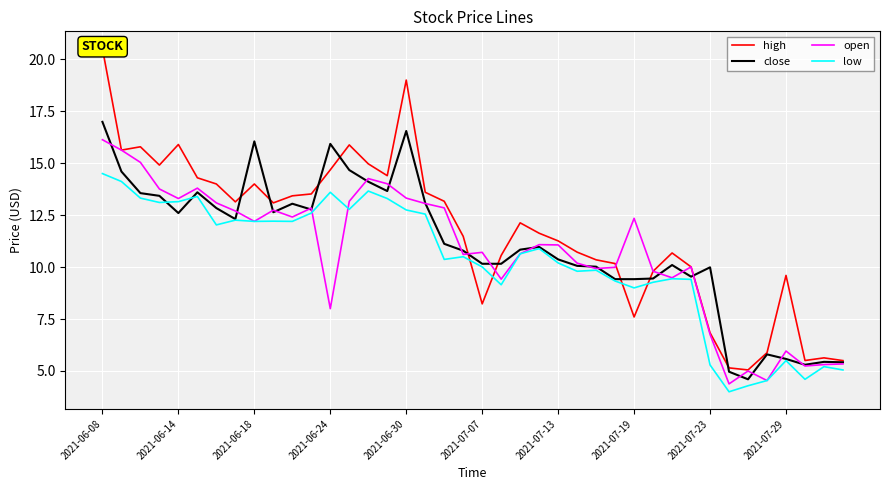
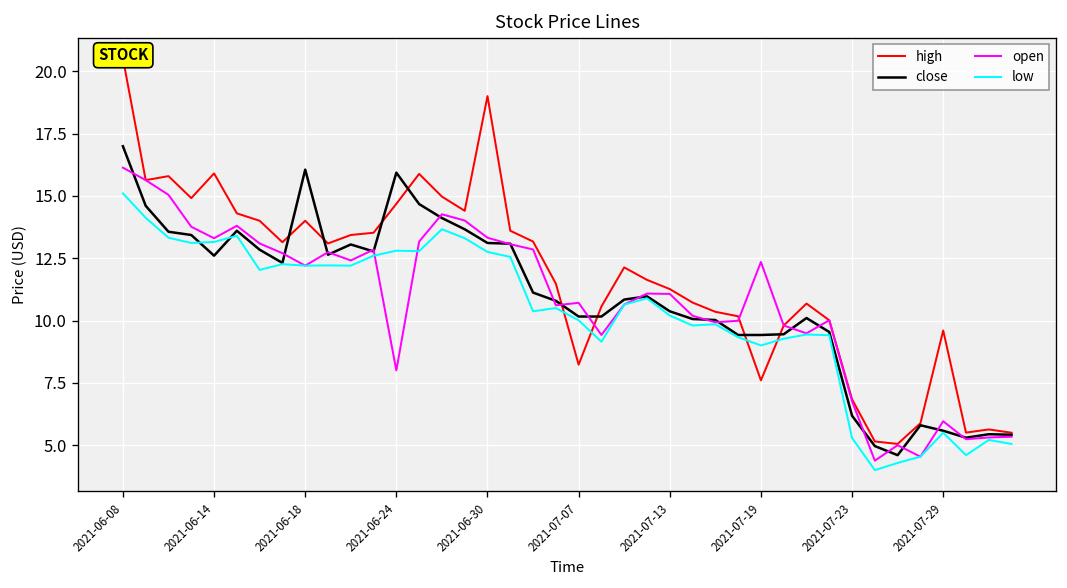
  {
    "high": {
      "2021-06-14": 15.9,
      "2021-06-18": 14.0,
      "2021-06-24": 14.7,
      "2021-06-30": 19.0,
      "2021-07-07": 8.2,
      "2021-07-13": 11.3,
      "2021-07-19": 7.6,
      "2021-07-29": 9.6
    },
    "close": {
      "2021-06-08": 17.0,
      "2021-06-14": 12.6,
      "2021-06-18": 16.1,
      "2021-06-24": 15.9,
-     "2021-06-30": 16.6,
+     "2021-06-30": 13.1,
      "2021-07-07": 10.2,
      "2021-07-13": 10.4,
      "2021-07-19": 9.4,
-     "2021-07-23": 10.0
+     "2021-07-23": 6.2
    },
    "open": {
      "2021-06-08": 16.1,
      "2021-06-14": 13.3,
      "2021-06-24": 8.0,
      "2021-06-30": 13.3,
      "2021-07-07": 10.7,
      "2021-07-13": 11.1,
      "2021-07-19": 12.3,
      "2021-07-29": 6.0
    },
    "low": {
-     "2021-06-08": 14.5,
+     "2021-06-08": 15.1,
      "2021-06-14": 13.2,
-     "2021-06-24": 13.6,
+     "2021-06-24": 12.8,
      "2021-06-30": 12.8,
      "2021-07-07": 10.0,
      "2021-07-13": 10.2,
      "2021-07-19": 9.0,
      "2021-07-23": 5.3
    }
  }
